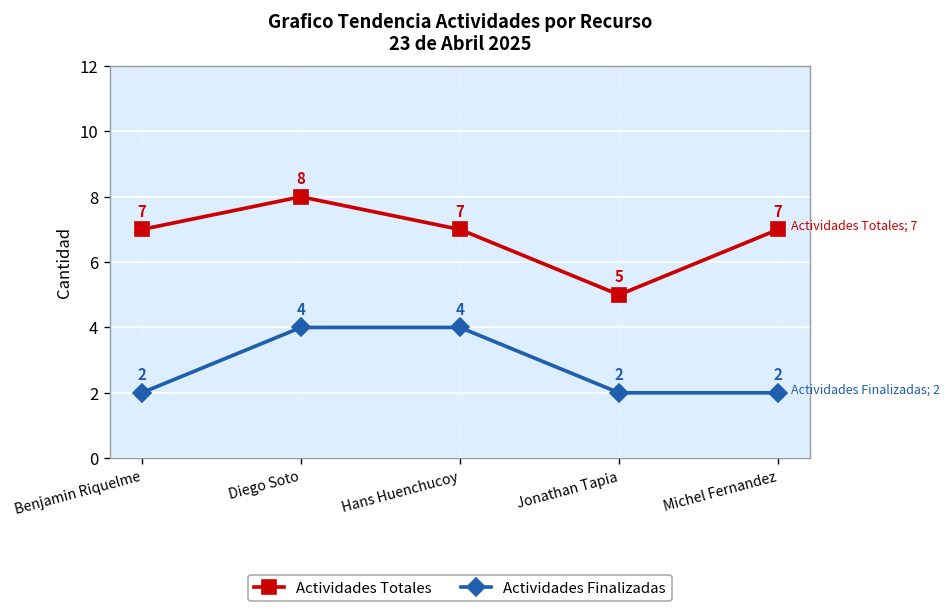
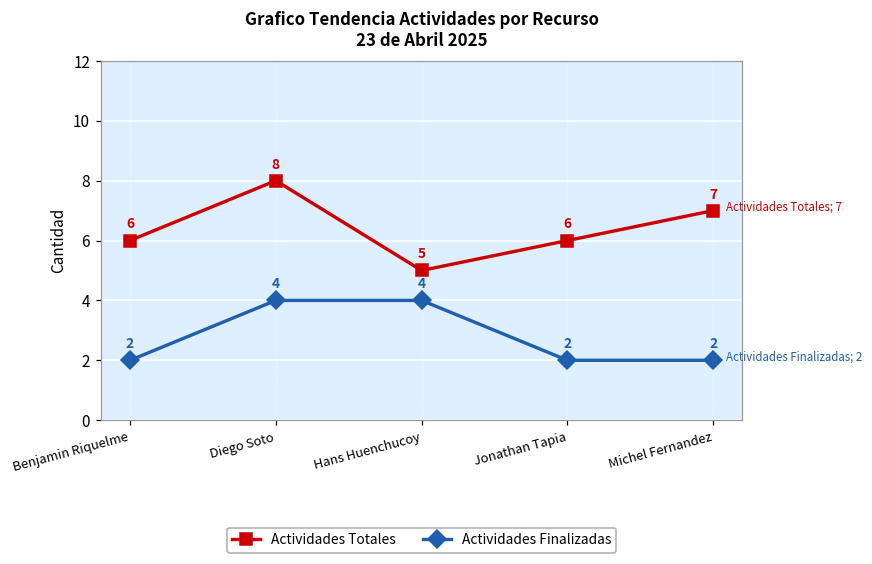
  {
    "Actividades Totales": {
-     "Benjamin Riquelme": 7,
+     "Benjamin Riquelme": 6,
      "Diego Soto": 8,
-     "Hans Huenchucoy": 7,
-     "Jonathan Tapia": 5,
+     "Hans Huenchucoy": 5,
+     "Jonathan Tapia": 6,
      "Michel Fernandez": 7
    },
    "Actividades Finalizadas": {
      "Benjamin Riquelme": 2,
      "Diego Soto": 4,
      "Hans Huenchucoy": 4,
      "Jonathan Tapia": 2,
      "Michel Fernandez": 2
    }
  }
